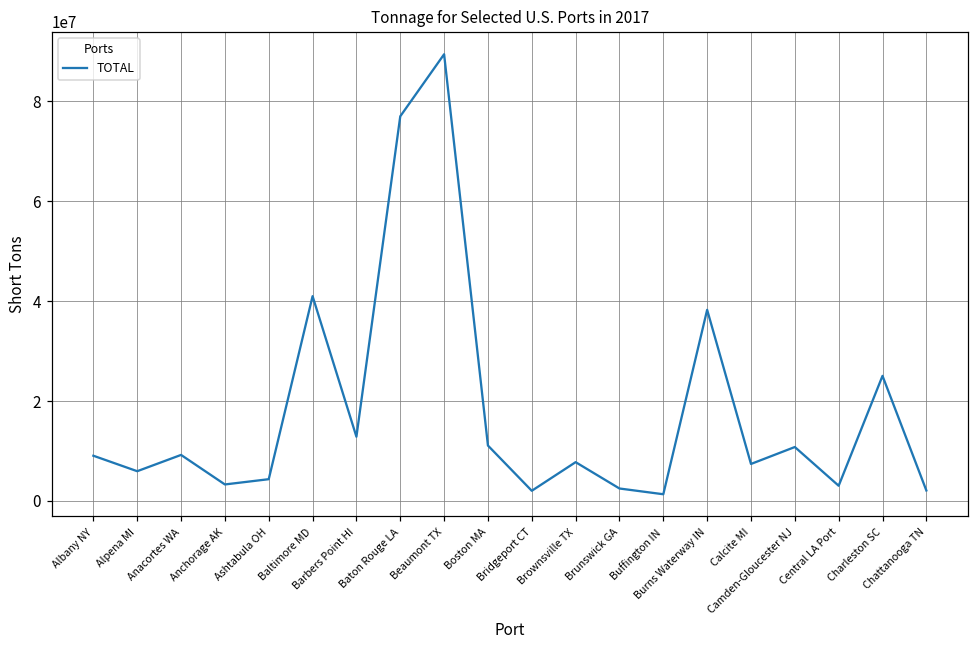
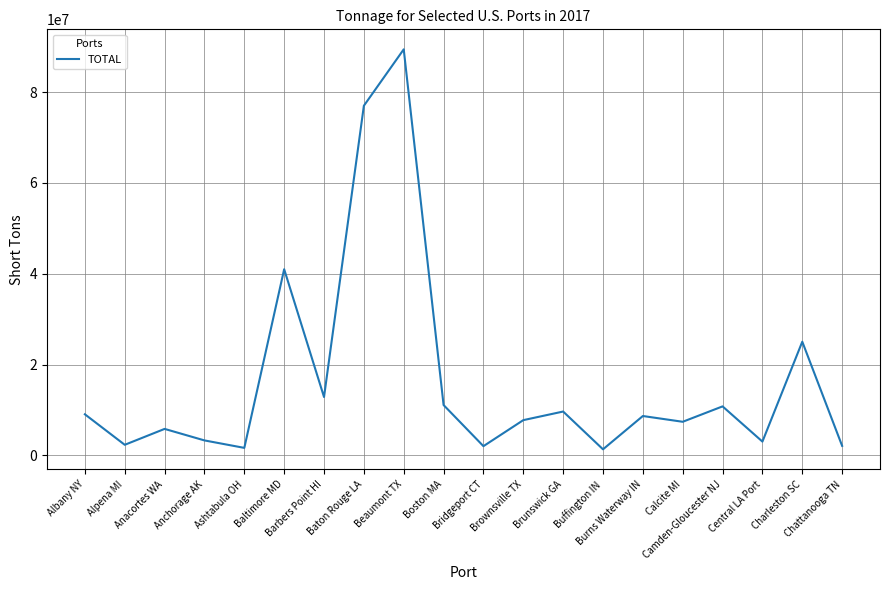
  {
    "Albany NY": 9000000,
-   "Alpena MI": 6000000,
-   "Anacortes WA": 9000000,
+   "Alpena MI": 2000000,
+   "Anacortes WA": 6000000,
    "Anchorage AK": 3000000,
-   "Ashtabula OH": 4000000,
+   "Ashtabula OH": 2000000,
    "Baltimore MD": 41000000,
    "Barbers Point HI": 13000000,
    "Baton Rouge LA": 77000000,
    "Beaumont TX": 89000000,
    "Boston MA": 11000000,
    "Bridgeport CT": 2000000,
    "Brownsville TX": 8000000,
-   "Brunswick GA": 2000000,
+   "Brunswick GA": 10000000,
    "Buffington IN": 1000000,
-   "Burns Waterway IN": 38000000,
+   "Burns Waterway IN": 9000000,
    "Calcite MI": 7000000,
    "Camden-Gloucester NJ": 11000000,
    "Central LA Port": 3000000,
    "Charleston SC": 25000000,
    "Chattanooga TN": 2000000
  }
